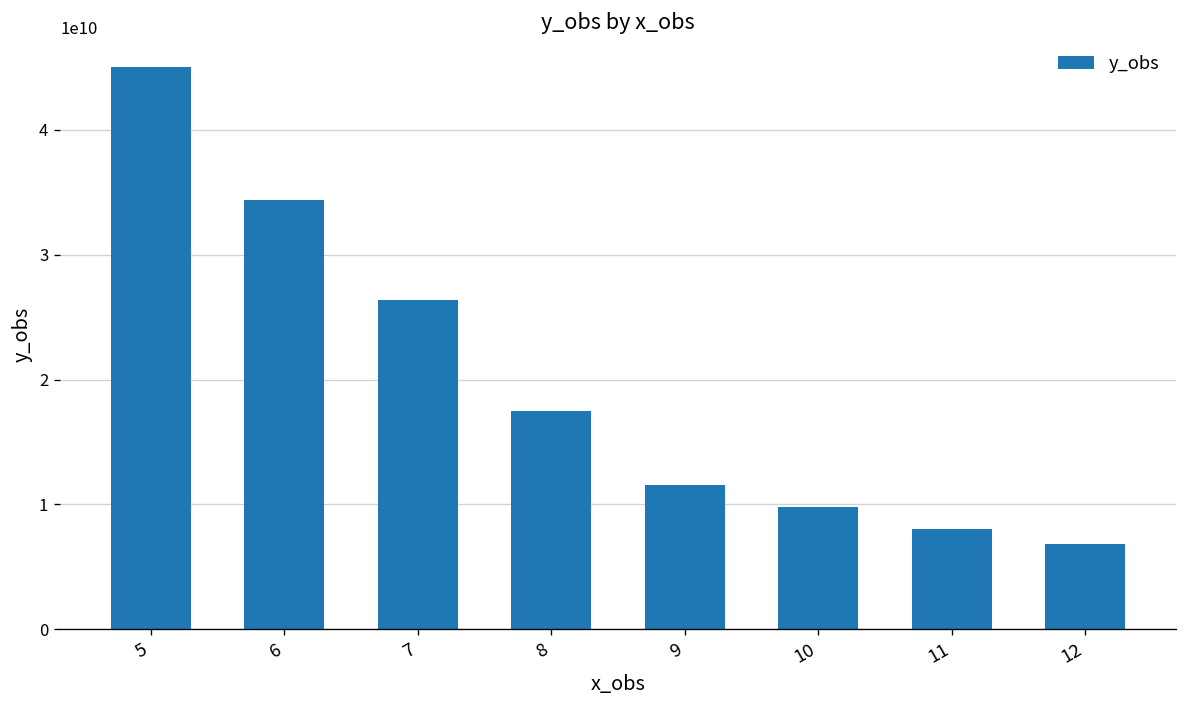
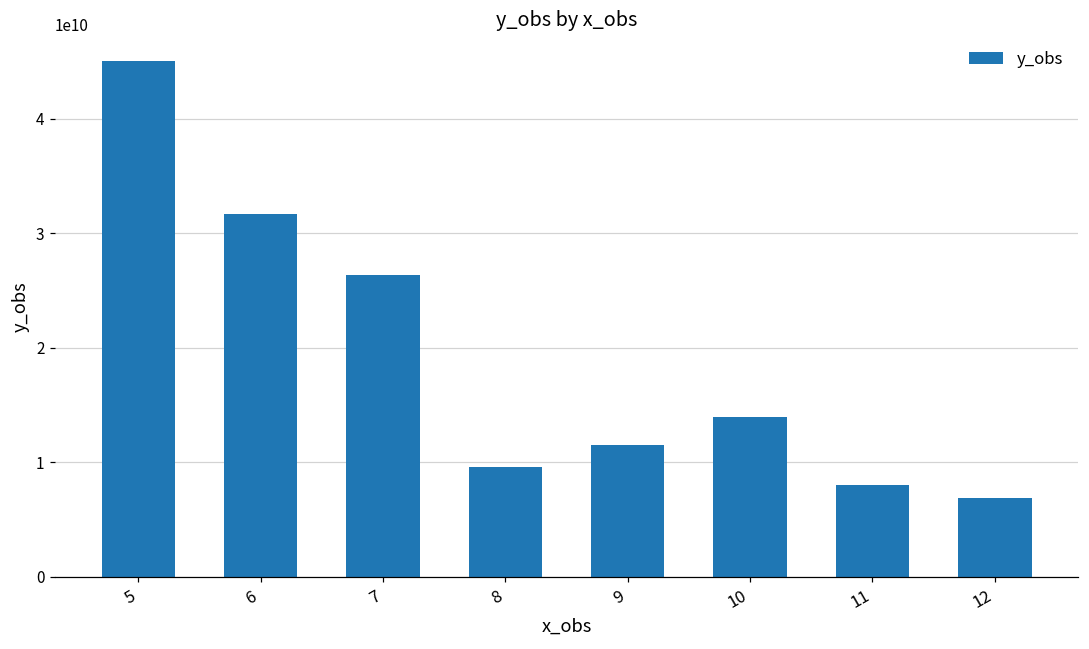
  {
    "5": 45000000000,
-   "6": 34400000000,
+   "6": 31700000000,
    "7": 26300000000,
-   "8": 17400000000,
+   "8": 9600000000,
    "9": 11500000000,
-   "10": 9800000000,
+   "10": 14000000000,
    "11": 8100000000,
    "12": 6900000000
  }
